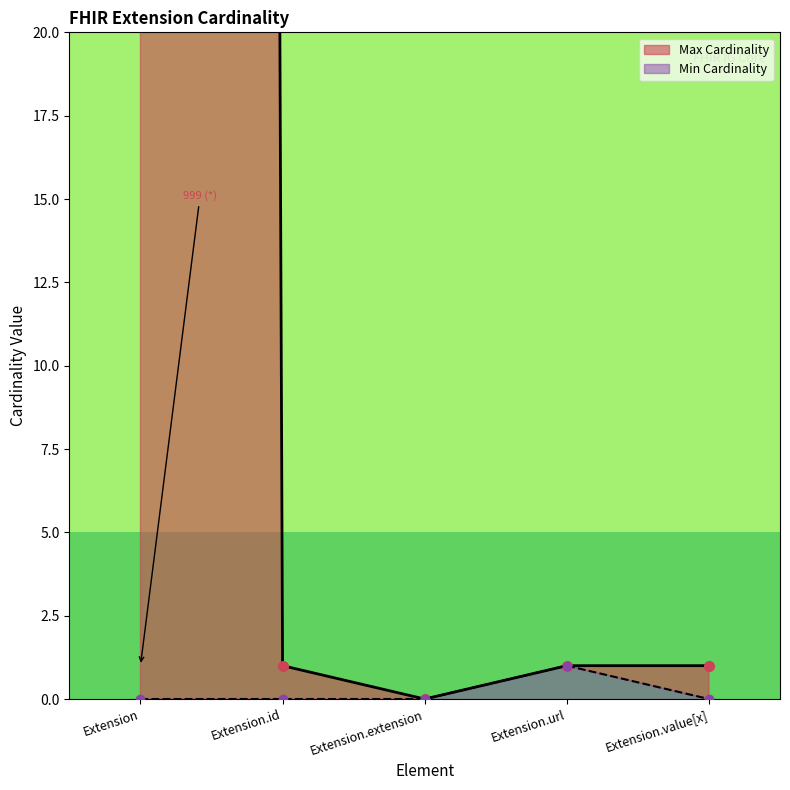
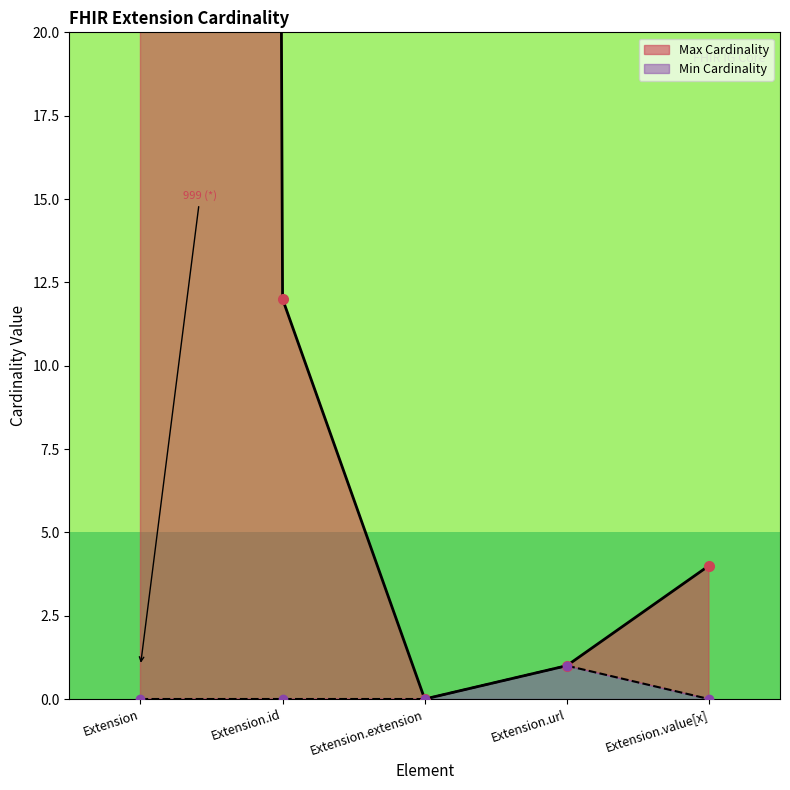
  {
    "Max Cardinality": {
-     "Extension.id": 1,
-     "Extension.value[x]": 1
+     "Extension.id": 12,
+     "Extension.value[x]": 4
    },
    "Min Cardinality": {
      "Extension": 0,
      "Extension.id": 0,
      "Extension.value[x]": 0
    }
  }
